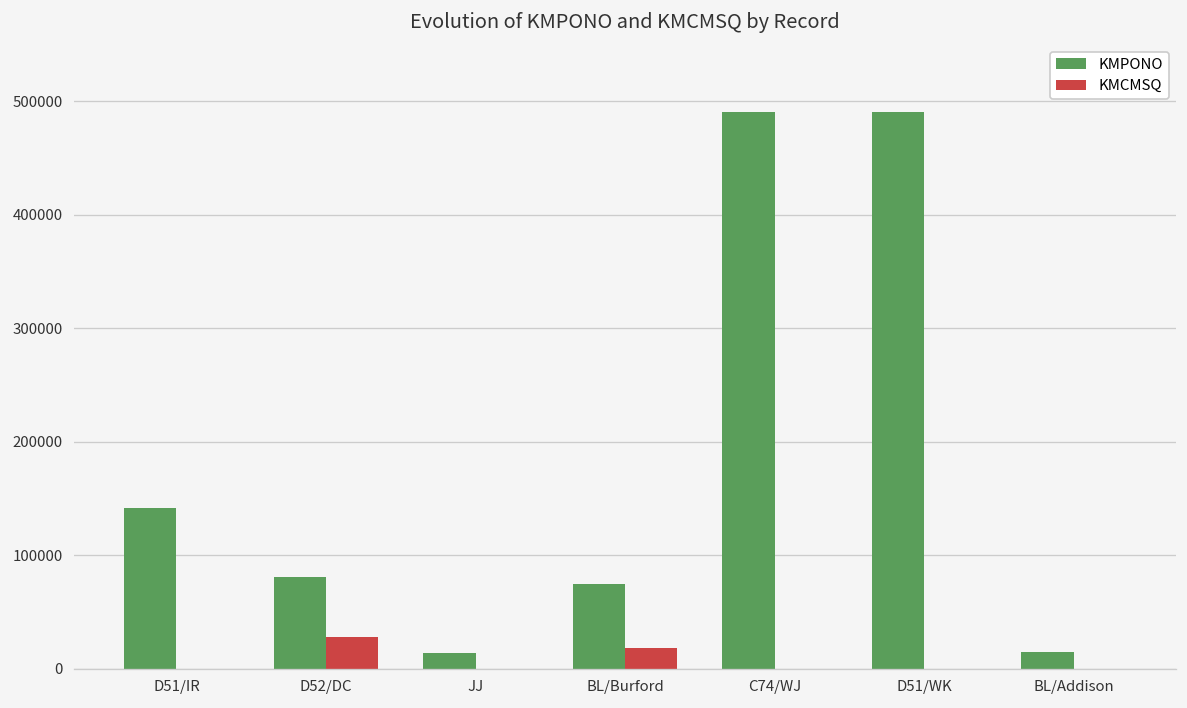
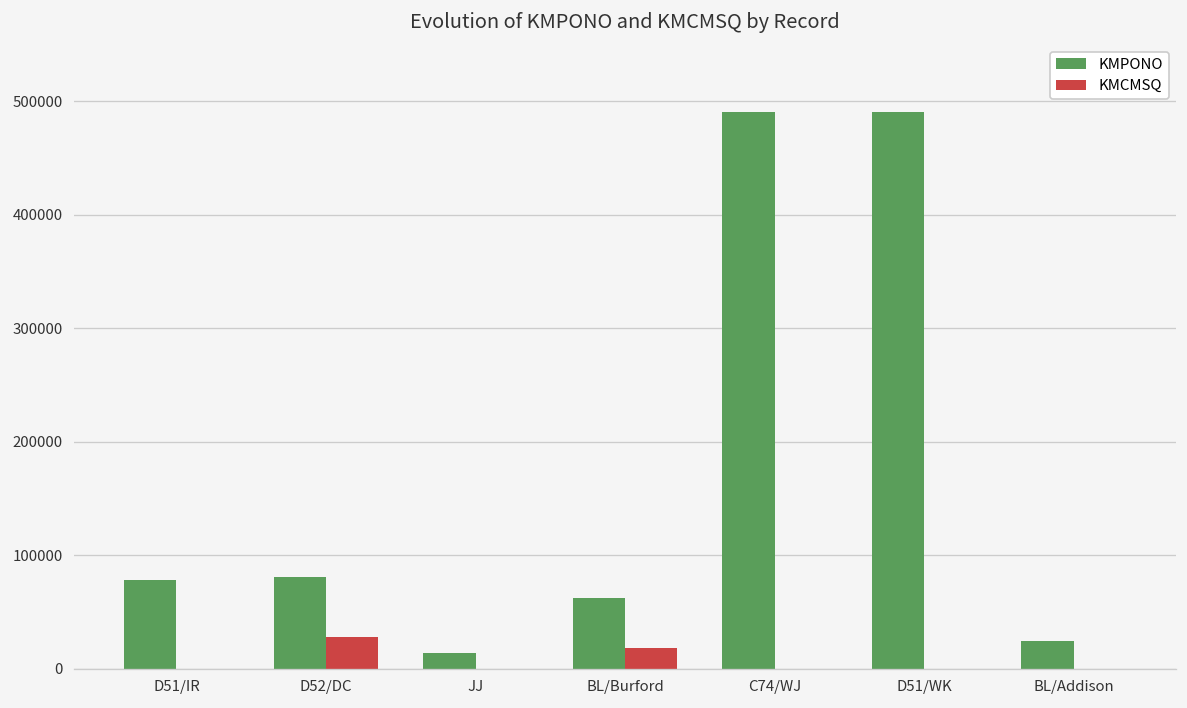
  {
    "KMPONO": {
-     "D51/IR": 140000,
+     "D51/IR": 80000,
      "D52/DC": 80000,
      "JJ": 10000,
-     "BL/Burford": 70000,
+     "BL/Burford": 60000,
      "C74/WJ": 490000,
      "D51/WK": 490000,
-     "BL/Addison": 15000
+     "BL/Addison": 24000
    },
    "KMCMSQ": {
      "D52/DC": 30000,
      "BL/Burford": 20000
    }
  }
